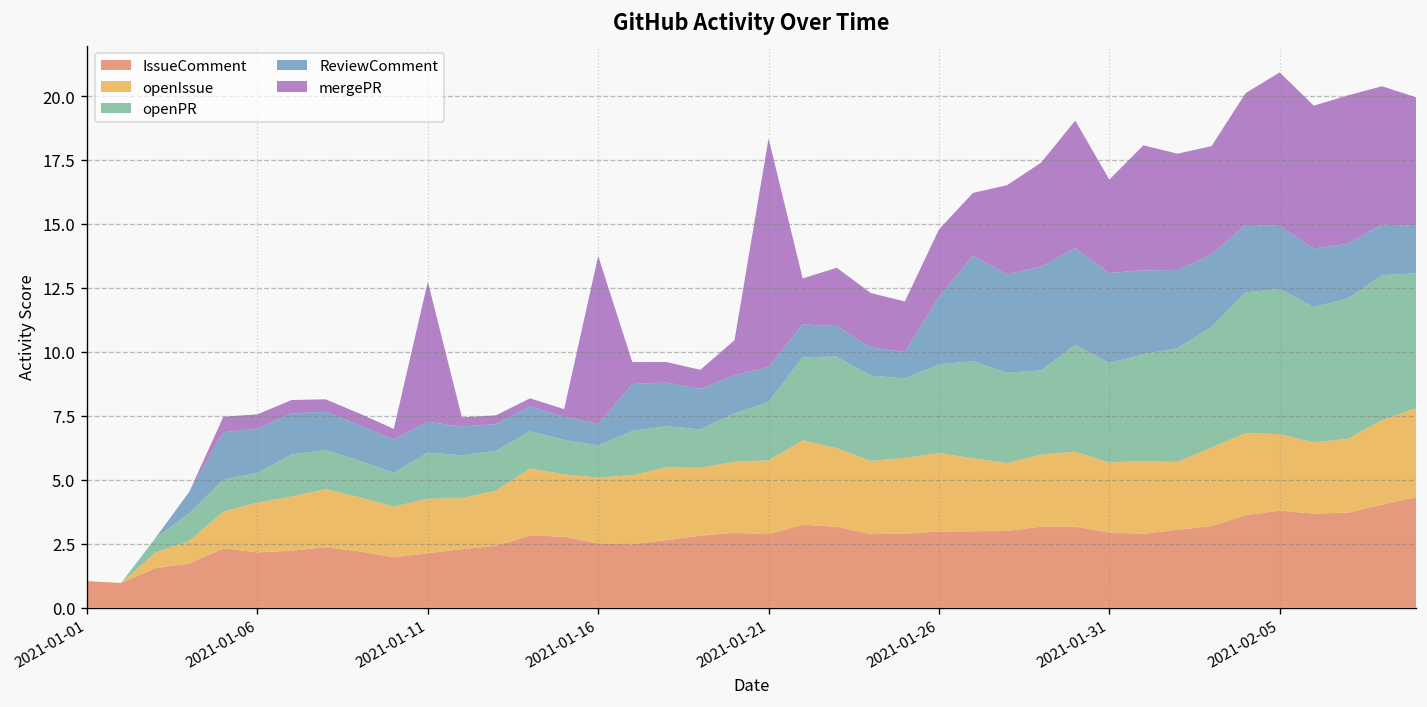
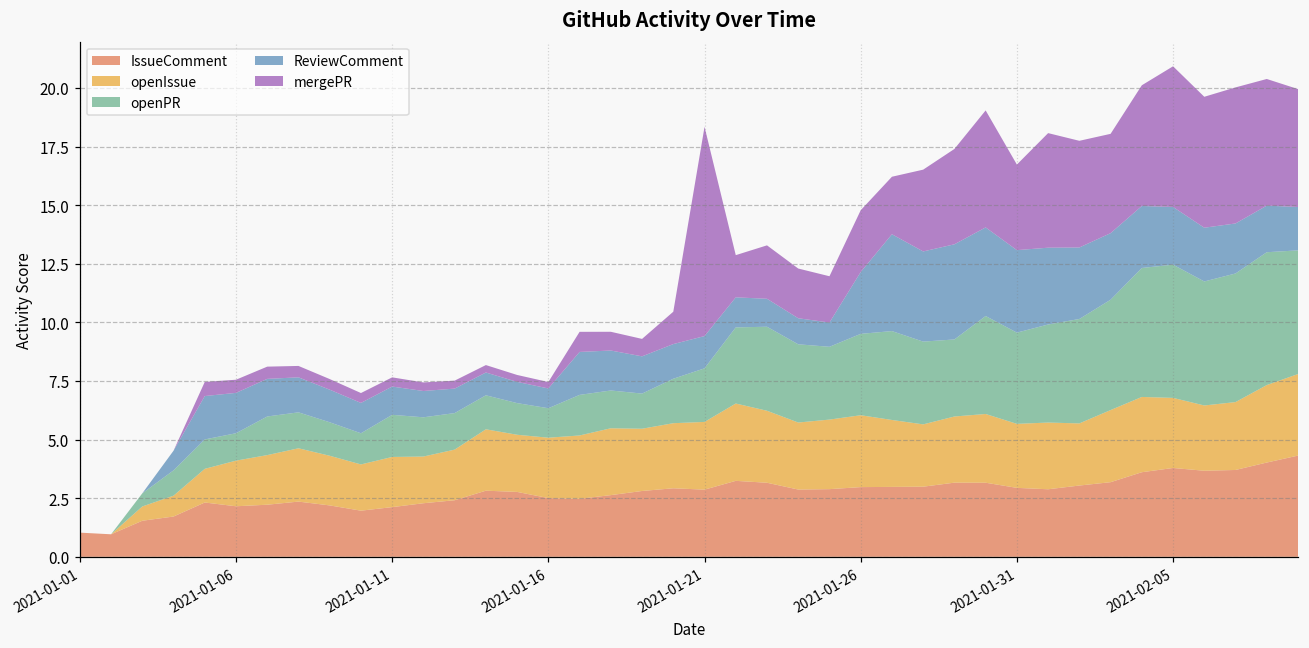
  {
    "mergePR": {
      "2021-01-06": 0.6,
-     "2021-01-11": 5.5,
-     "2021-01-16": 6.6,
+     "2021-01-11": 0.4,
+     "2021-01-16": 0.3,
      "2021-01-21": 8.9,
      "2021-01-26": 2.6,
      "2021-01-31": 3.7,
      "2021-02-05": 6.0
    }
  }
